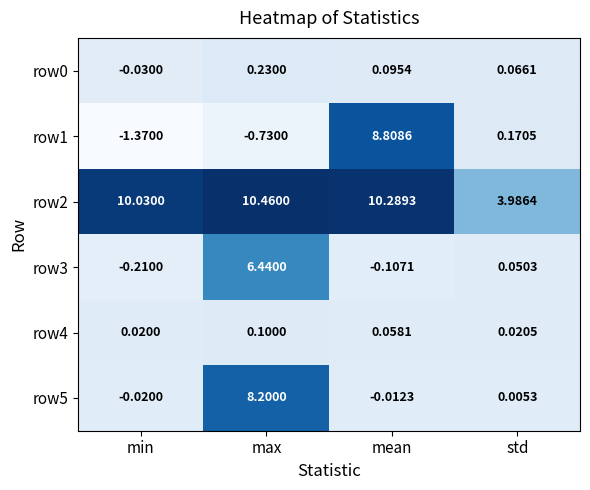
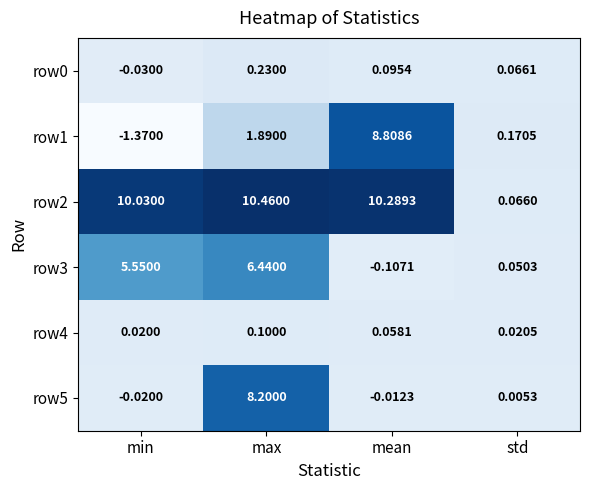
  {
    "row0": {
      "min": -0.0300,
      "max": 0.2300,
      "mean": 0.0954,
      "std": 0.0661
    },
    "row1": {
      "min": -1.3700,
-     "max": -0.7300,
+     "max": 1.8900,
      "mean": 8.8086,
      "std": 0.1705
    },
    "row2": {
      "min": 10.0300,
      "max": 10.4600,
      "mean": 10.2893,
-     "std": 3.9864
+     "std": 0.0660
    },
    "row3": {
-     "min": -0.2100,
+     "min": 5.5500,
      "max": 6.4400,
      "mean": -0.1071,
      "std": 0.0503
    },
    "row4": {
      "min": 0.0200,
      "max": 0.1000,
      "mean": 0.0581,
      "std": 0.0205
    },
    "row5": {
      "min": -0.0200,
      "max": 8.2000,
      "mean": -0.0123,
      "std": 0.0053
    }
  }
